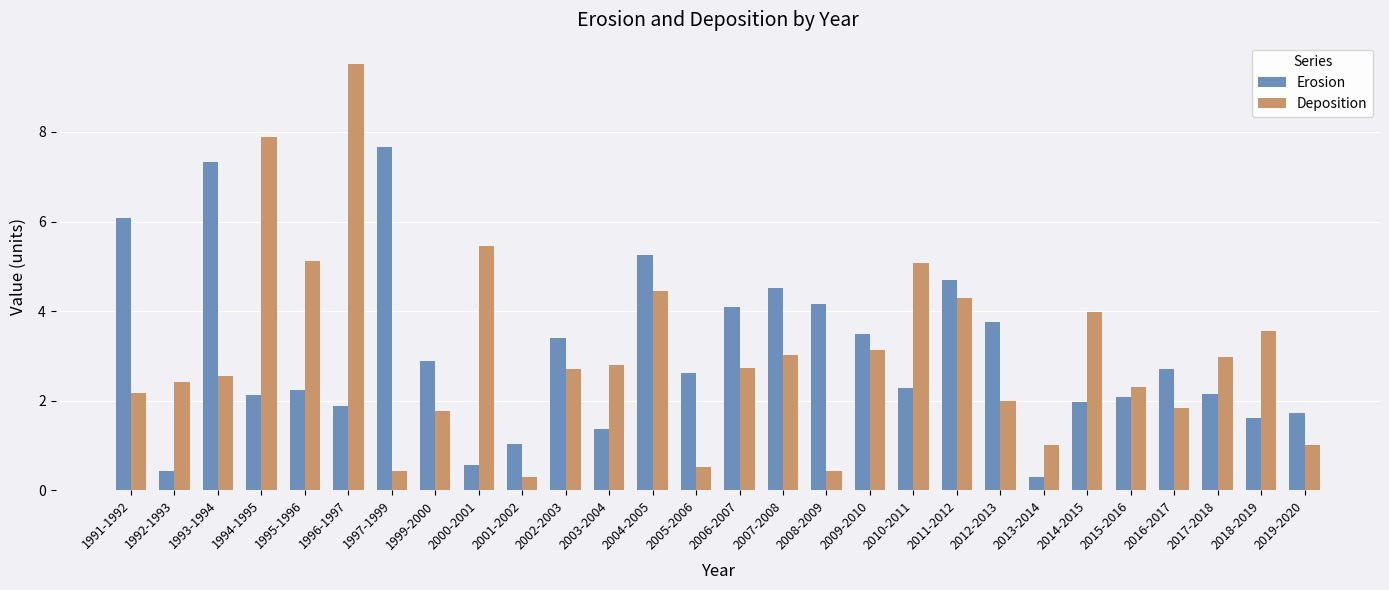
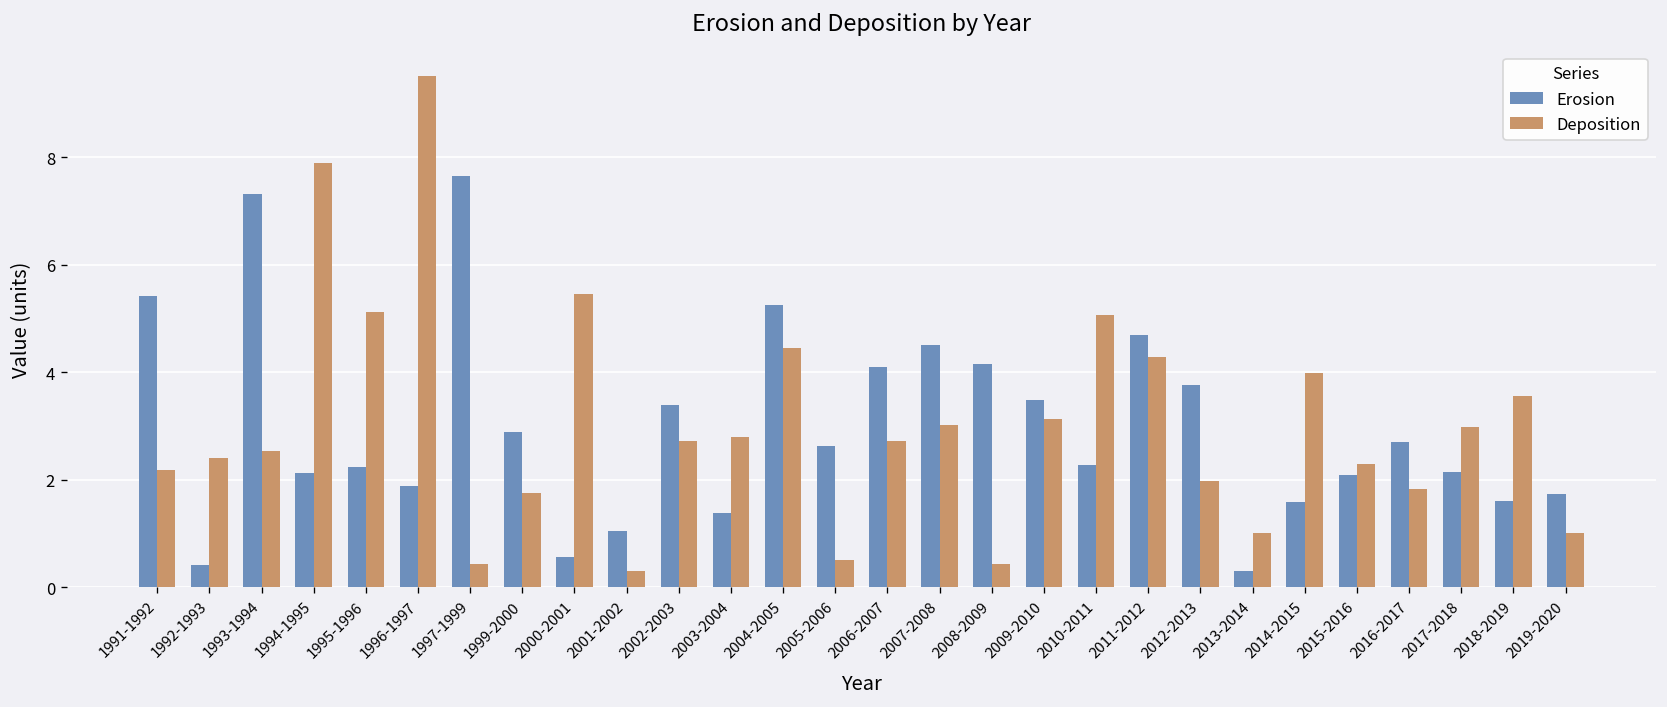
  {
    "Erosion": {
-     "1991-1992": 6.1,
+     "1991-1992": 5.4,
      "1992-1993": 0.4,
      "1993-1994": 7.3,
      "1994-1995": 2.1,
      "1995-1996": 2.2,
      "1996-1997": 1.9,
      "1997-1999": 7.7,
      "1999-2000": 2.9,
      "2000-2001": 0.6,
      "2001-2002": 1.0,
      "2002-2003": 3.4,
      "2003-2004": 1.4,
      "2004-2005": 5.3,
      "2005-2006": 2.6,
      "2006-2007": 4.1,
      "2007-2008": 4.5,
      "2008-2009": 4.2,
      "2009-2010": 3.5,
      "2010-2011": 2.3,
      "2011-2012": 4.7,
      "2012-2013": 3.8,
      "2013-2014": 0.3,
-     "2014-2015": 2.0,
+     "2014-2015": 1.6,
      "2015-2016": 2.1,
      "2016-2017": 2.7,
      "2017-2018": 2.2,
      "2018-2019": 1.6,
      "2019-2020": 1.7
    },
    "Deposition": {
      "1991-1992": 2.2,
      "1992-1993": 2.4,
      "1993-1994": 2.5,
      "1994-1995": 7.9,
      "1995-1996": 5.1,
      "1996-1997": 9.5,
      "1997-1999": 0.4,
      "1999-2000": 1.8,
      "2000-2001": 5.5,
      "2001-2002": 0.3,
      "2002-2003": 2.7,
      "2003-2004": 2.8,
      "2004-2005": 4.4,
      "2005-2006": 0.5,
      "2006-2007": 2.7,
      "2007-2008": 3.0,
      "2008-2009": 0.4,
      "2009-2010": 3.1,
      "2010-2011": 5.1,
      "2011-2012": 4.3,
      "2012-2013": 2.0,
      "2013-2014": 1.0,
      "2014-2015": 4.0,
      "2015-2016": 2.3,
      "2016-2017": 1.8,
      "2017-2018": 3.0,
      "2018-2019": 3.6,
      "2019-2020": 1.0
    }
  }
